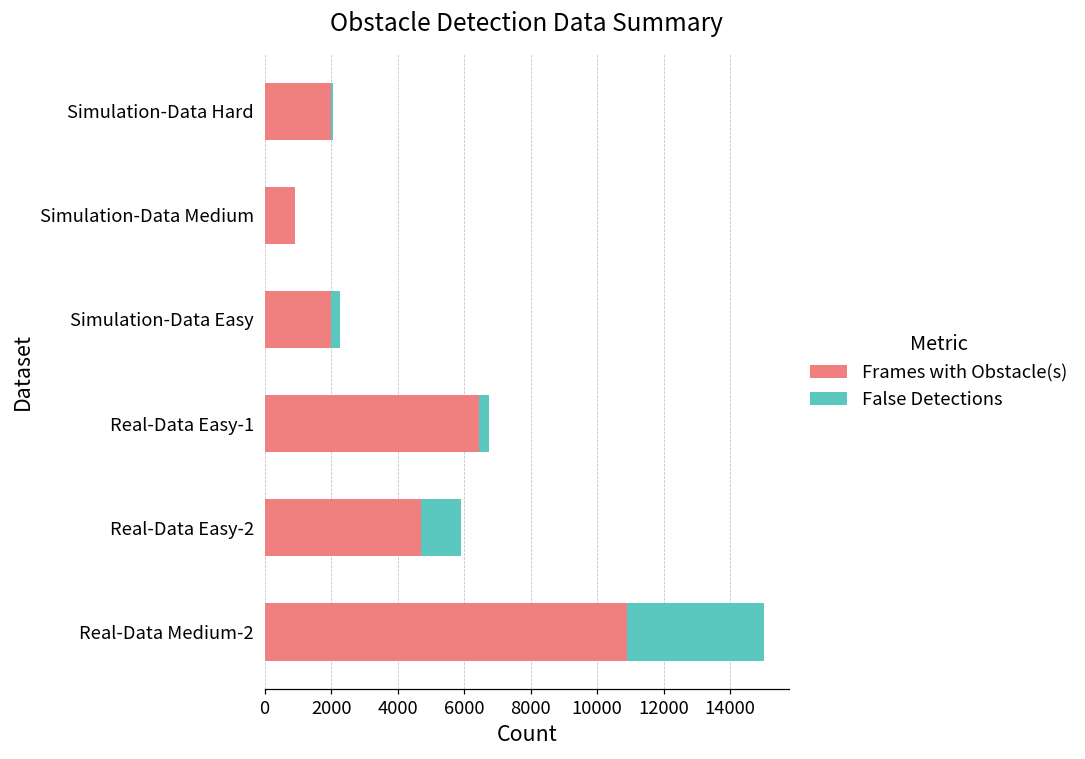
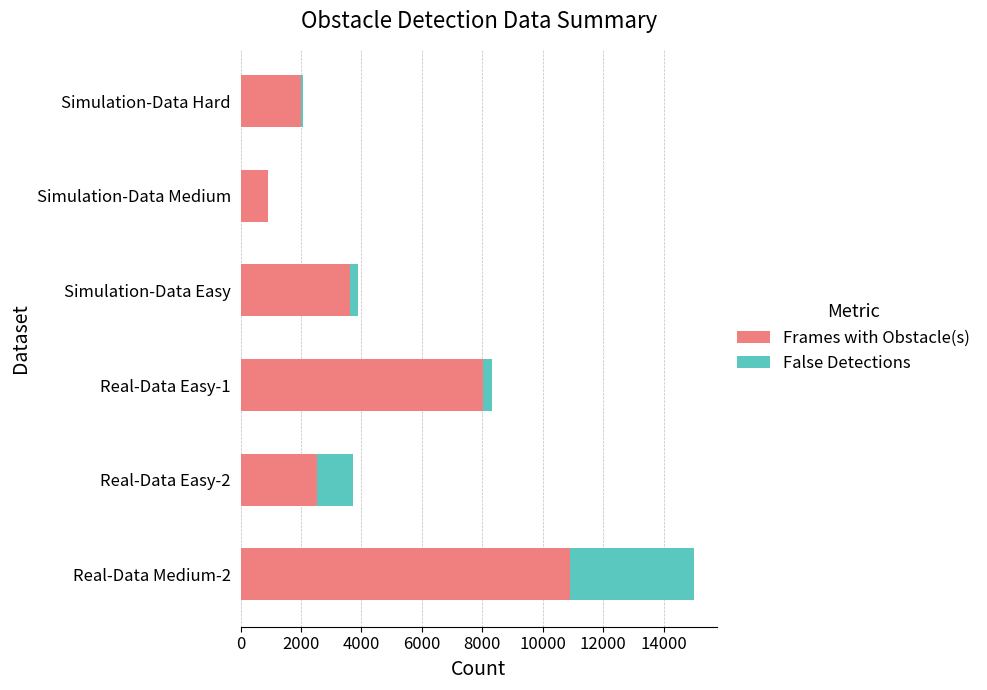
  {
    "Frames with Obstacle(s)": {
      "Simulation-Data Hard": 2000,
      "Simulation-Data Medium": 900,
-     "Simulation-Data Easy": 2000,
-     "Real-Data Easy-1": 6400,
-     "Real-Data Easy-2": 4700,
+     "Simulation-Data Easy": 3600,
+     "Real-Data Easy-1": 8000,
+     "Real-Data Easy-2": 2500,
      "Real-Data Medium-2": 10900
    },
    "False Detections": {
      "Simulation-Data Medium": 0,
      "Simulation-Data Easy": 300,
      "Real-Data Easy-1": 300,
      "Real-Data Easy-2": 1200,
      "Real-Data Medium-2": 4100
    }
  }
